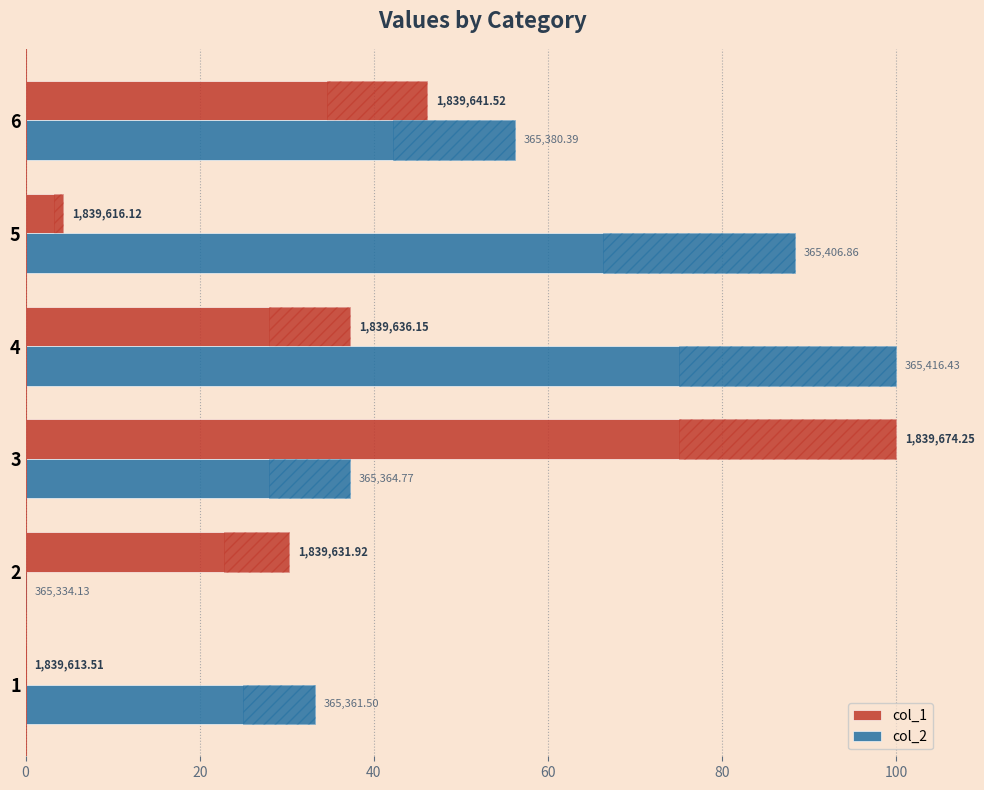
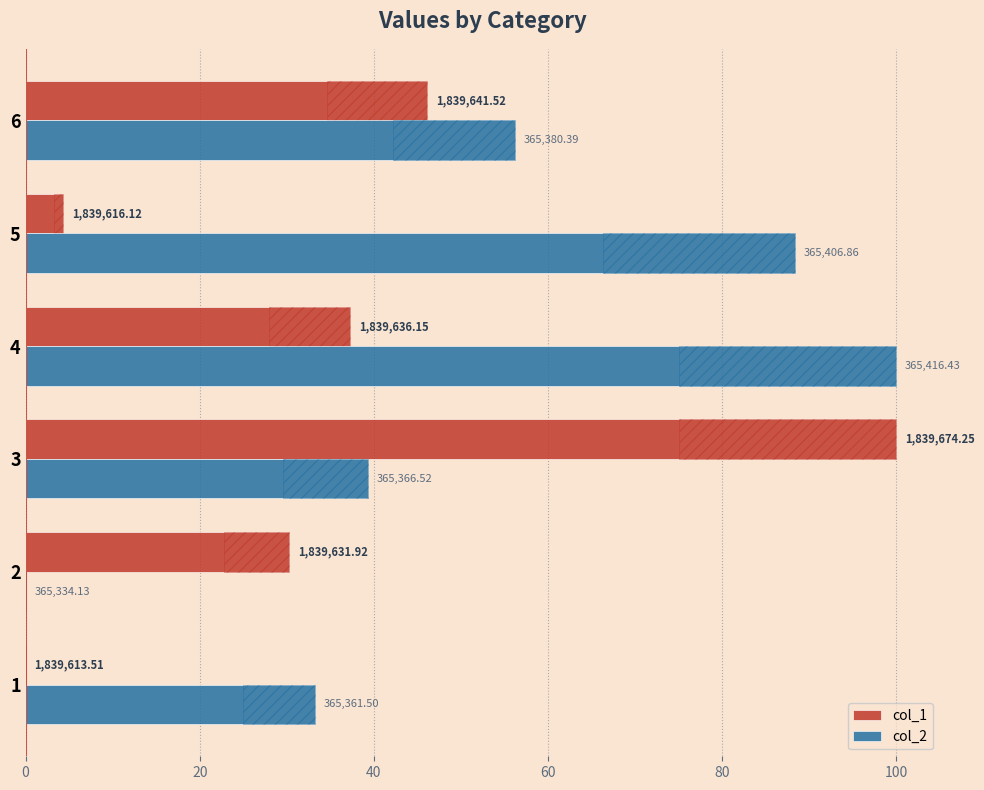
  {
    "col_2": {
-     "3": "365,364.77"
+     "3": "365,366.52"
    }
  }
